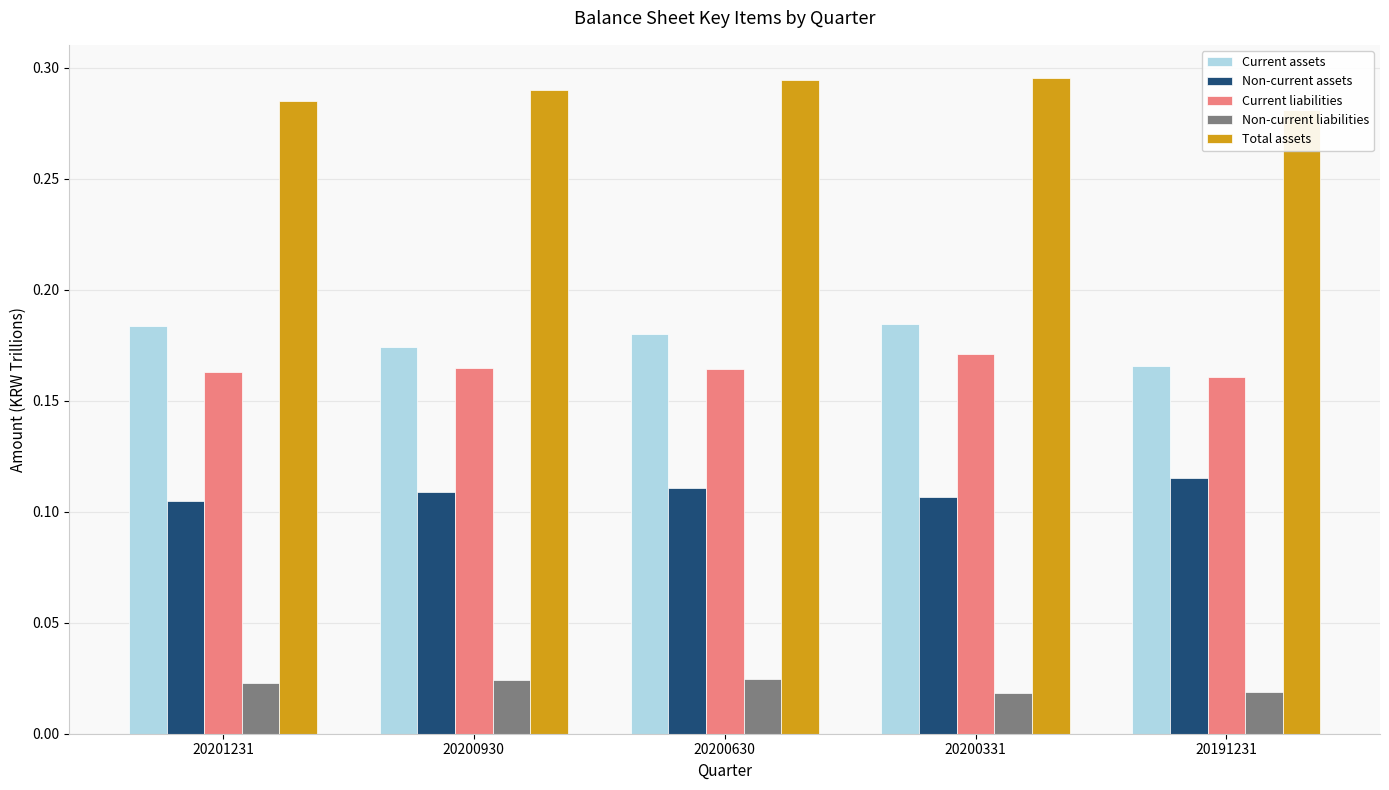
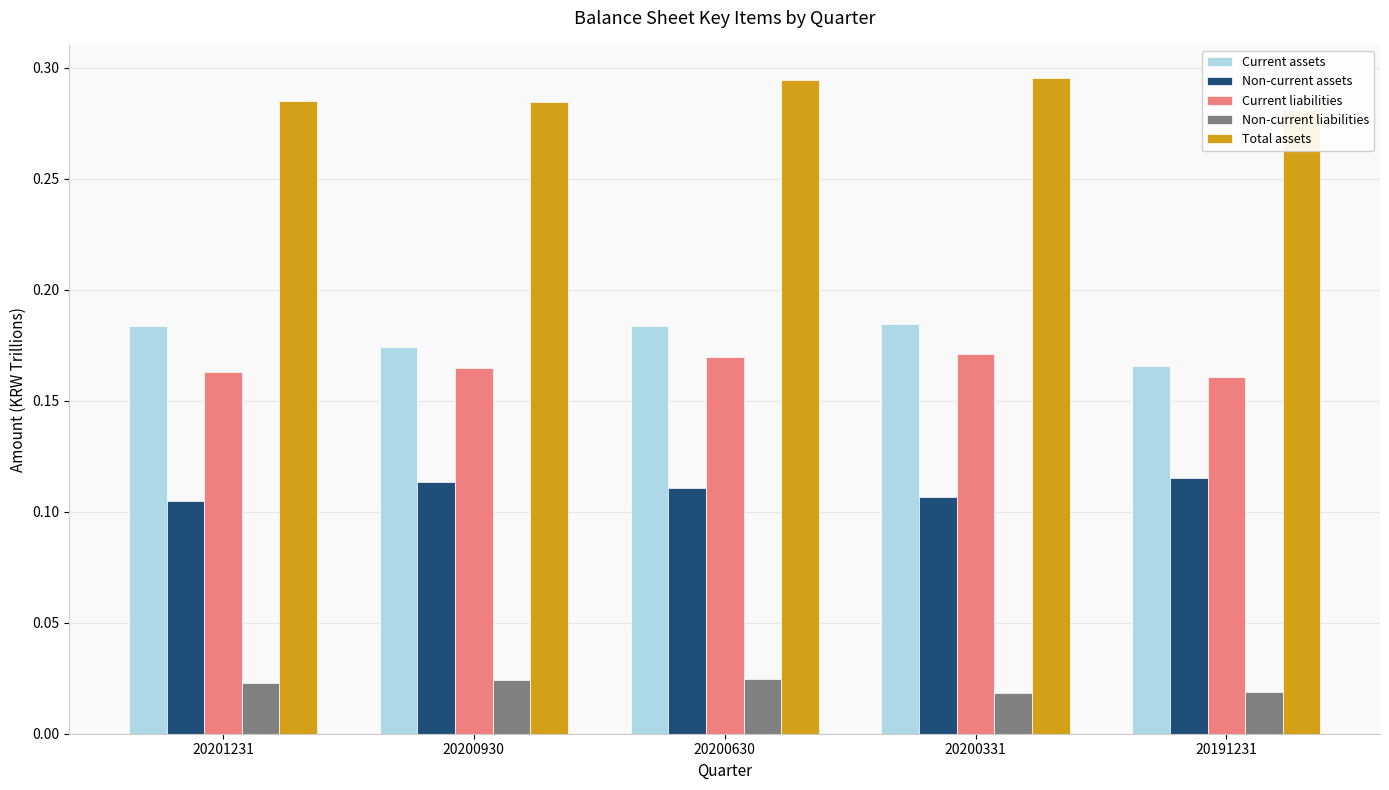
  {
    "Current assets": {
      "20201231": 0.184,
      "20200930": 0.174,
-     "20200630": 0.180,
+     "20200630": 0.184,
      "20200331": 0.184,
      "20191231": 0.166
    },
    "Non-current assets": {
      "20201231": 0.105,
-     "20200930": 0.109,
+     "20200930": 0.113,
      "20200630": 0.111,
      "20200331": 0.107,
      "20191231": 0.115
    },
    "Current liabilities": {
      "20201231": 0.163,
      "20200930": 0.165,
-     "20200630": 0.164,
+     "20200630": 0.170,
      "20200331": 0.171,
      "20191231": 0.160
    },
    "Non-current liabilities": {
      "20201231": 0.023,
      "20200930": 0.024,
      "20200630": 0.025,
      "20200331": 0.018,
      "20191231": 0.019
    },
    "Total assets": {
      "20201231": 0.285,
-     "20200930": 0.290,
+     "20200930": 0.285,
      "20200630": 0.295,
      "20200331": 0.296
    }
  }
